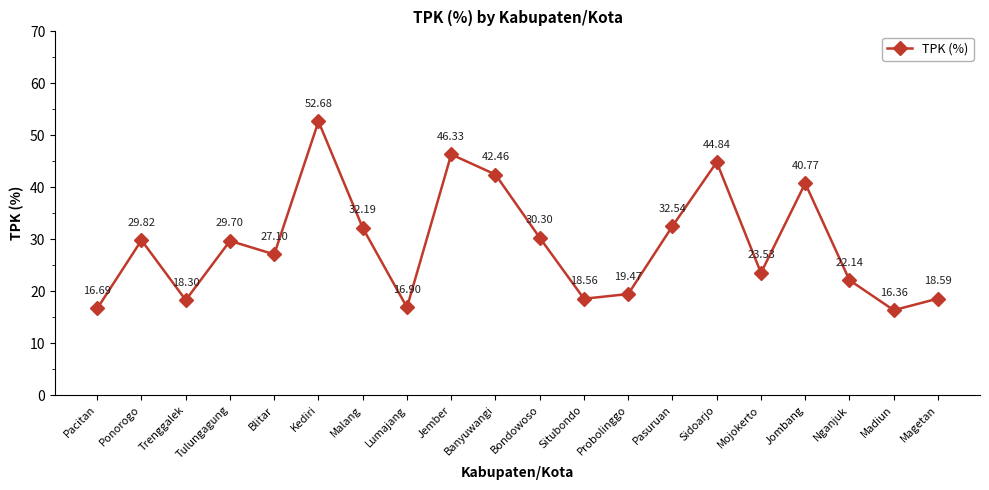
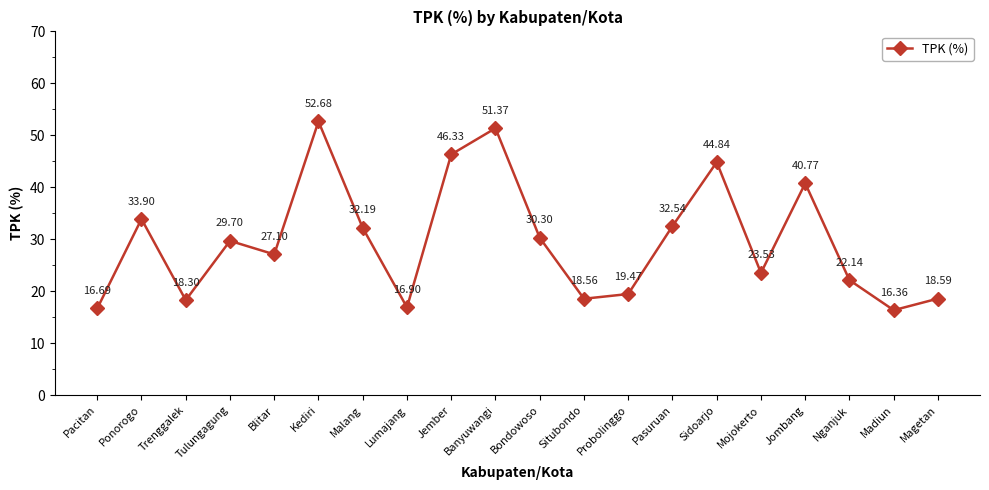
  {
    "Pacitan": 16.69,
-   "Ponorogo": 29.82,
+   "Ponorogo": 33.90,
    "Trenggalek": 18.30,
    "Tulungagung": 29.70,
    "Blitar": 27.10,
    "Kediri": 52.68,
    "Malang": 32.19,
    "Lumajang": 16.90,
    "Jember": 46.33,
-   "Banyuwangi": 42.46,
+   "Banyuwangi": 51.37,
    "Bondowoso": 30.30,
    "Situbondo": 18.56,
    "Probolinggo": 19.47,
    "Pasuruan": 32.54,
    "Sidoarjo": 44.84,
    "Mojokerto": 23.53,
    "Jombang": 40.77,
    "Nganjuk": 22.14,
    "Madiun": 16.36,
    "Magetan": 18.59
  }
